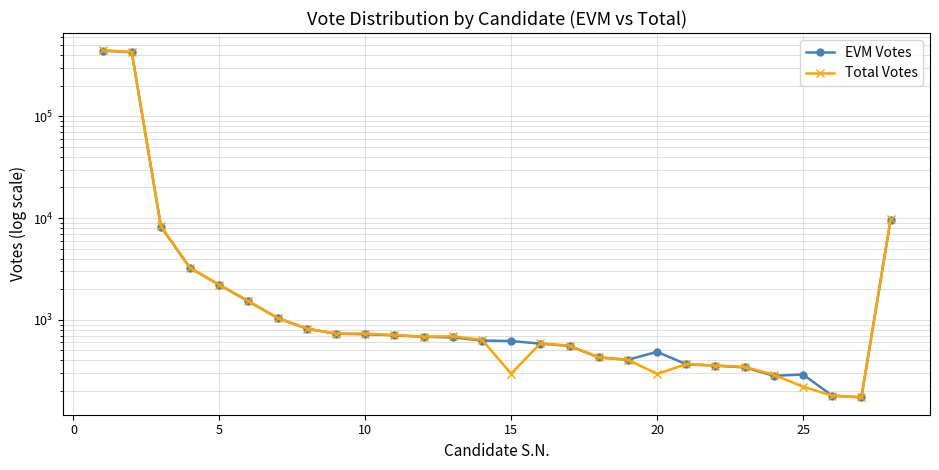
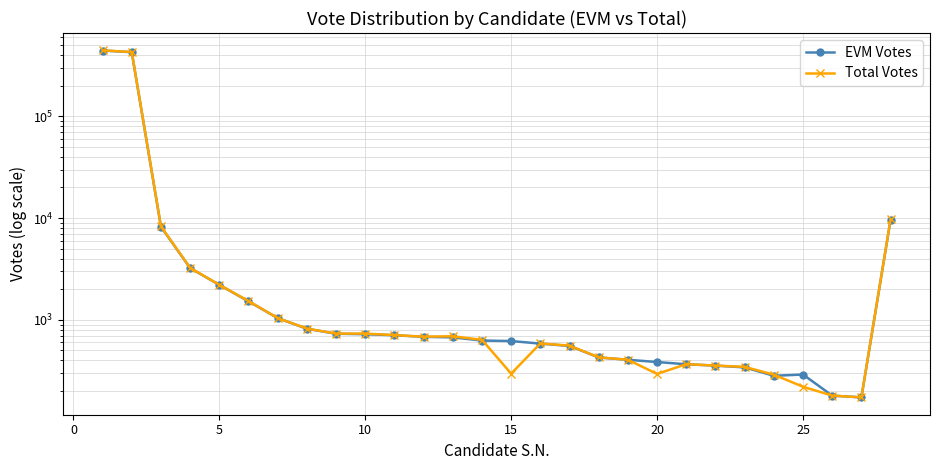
  {
    "EVM Votes": {
      "15": 600,
-     "20": 500,
+     "20": 390,
      "25": 290
    },
    "Total Votes": {
      "15": 300,
      "20": 290,
      "25": 220
    }
  }
